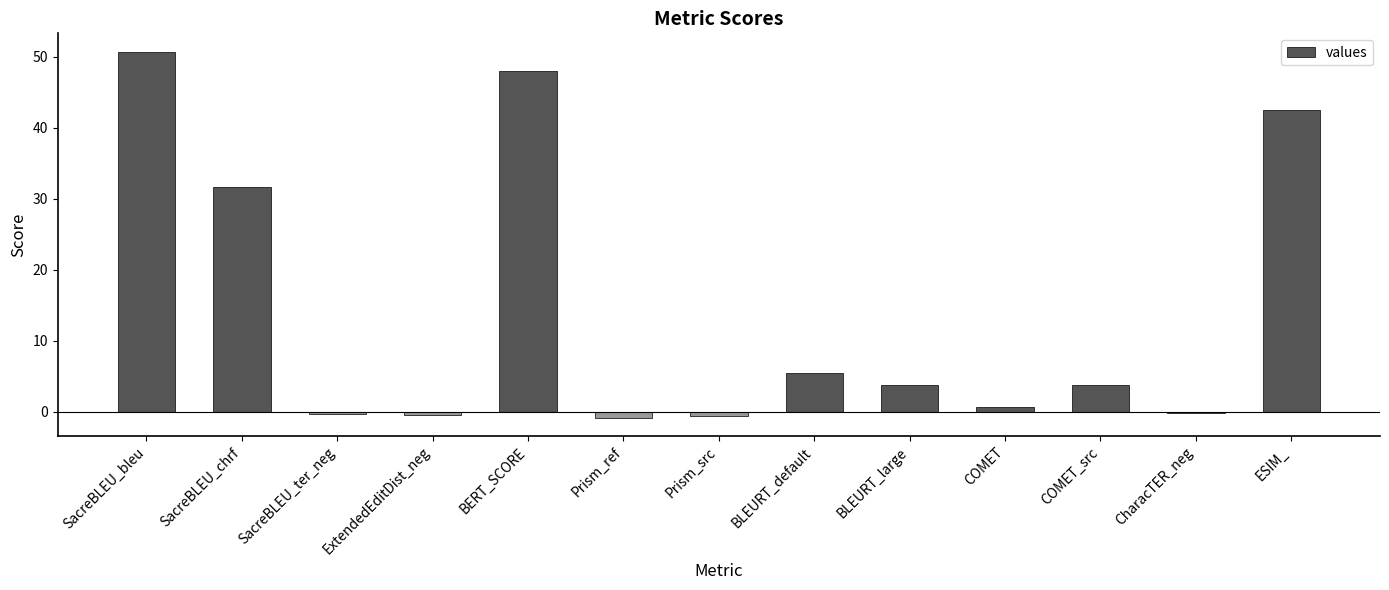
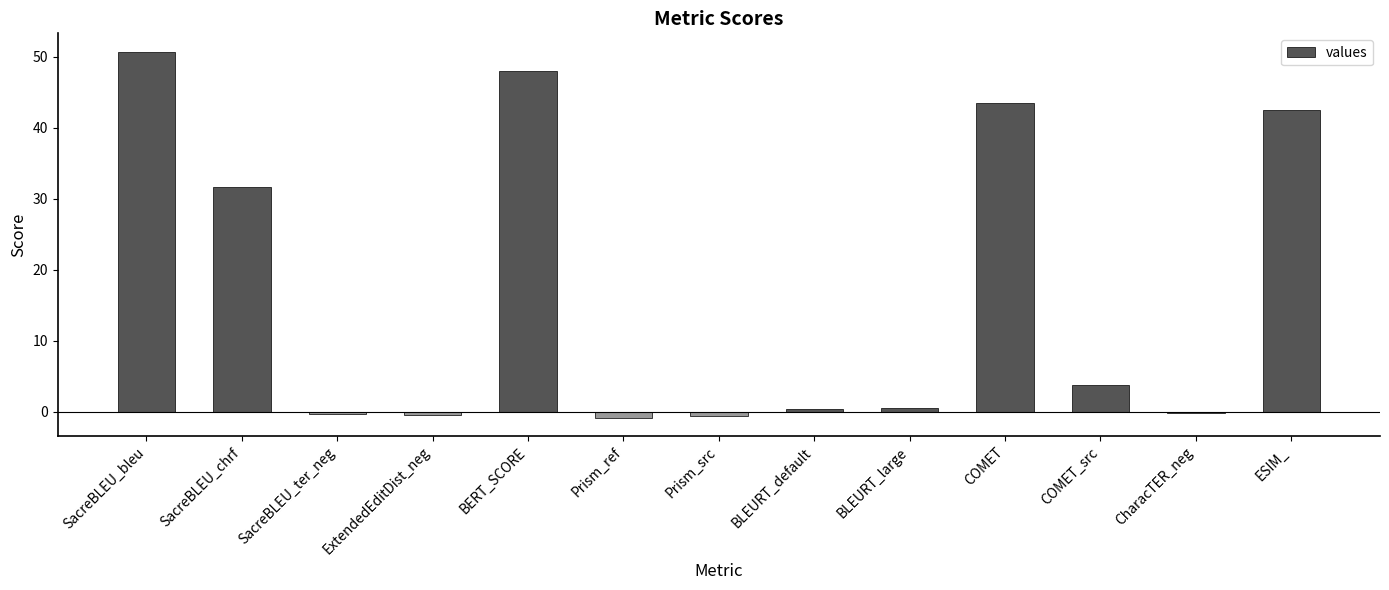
  {
    "SacreBLEU_bleu": 51,
    "SacreBLEU_chrf": 32,
    "SacreBLEU_ter_neg": 0,
    "ExtendedEditDist_neg": 0,
    "BERT_SCORE": 48,
    "Prism_ref": -1,
    "Prism_src": -1,
-   "BLEURT_default": 5,
-   "BLEURT_large": 4,
-   "COMET": 1,
+   "BLEURT_default": 0,
+   "BLEURT_large": 1,
+   "COMET": 44,
    "COMET_src": 4,
    "ESIM_": 42
  }
